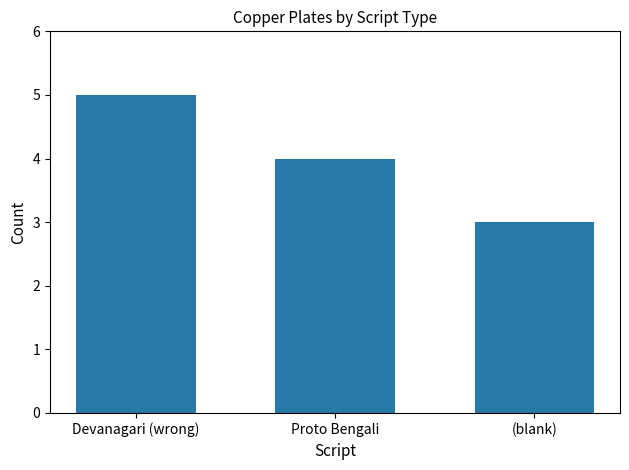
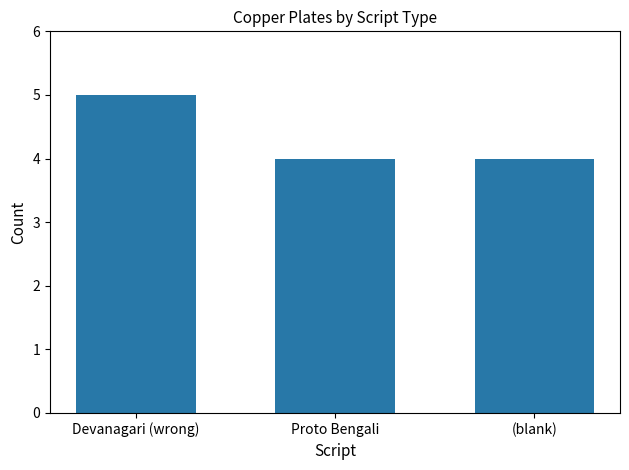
  {
    "Devanagari (wrong)": 5,
    "Proto Bengali": 4,
-   "(blank)": 3
+   "(blank)": 4
  }
